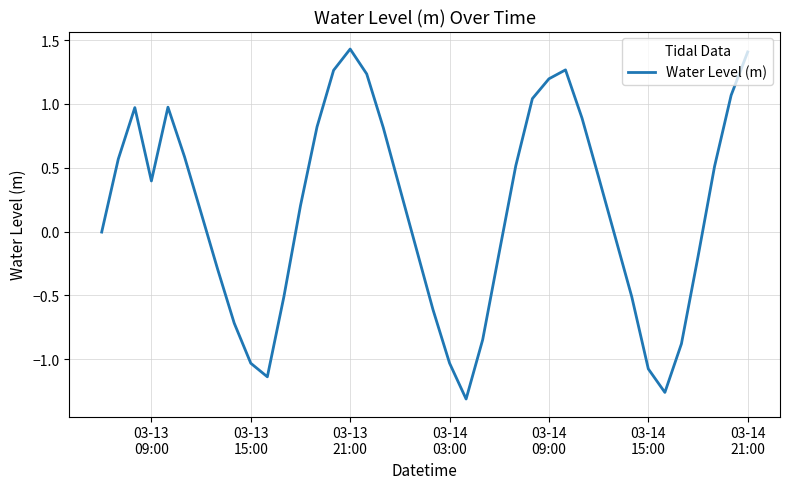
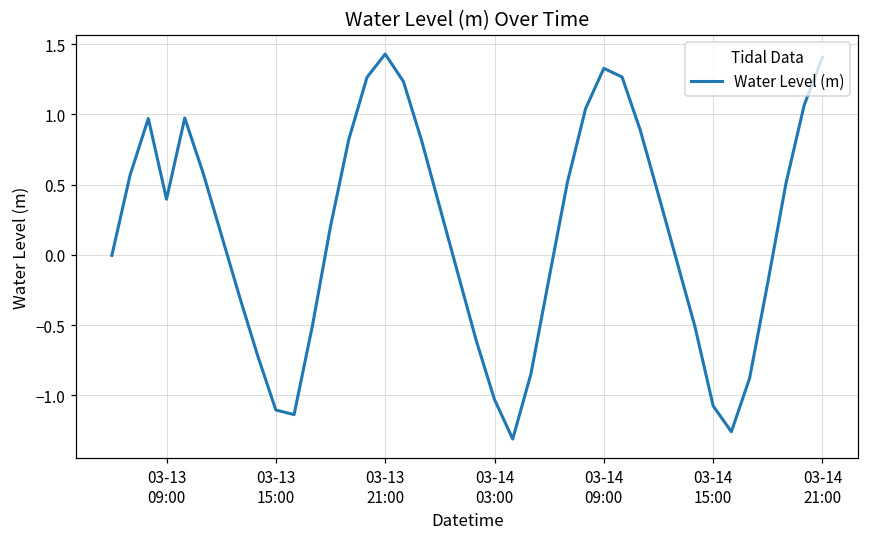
  {
    "03-13 09:00": 0.40,
-   "03-13 15:00": -1.03,
+   "03-13 15:00": -1.10,
    "03-13 21:00": 1.43,
    "03-14 03:00": -1.03,
-   "03-14 09:00": 1.20,
+   "03-14 09:00": 1.33,
    "03-14 15:00": -1.08
  }
